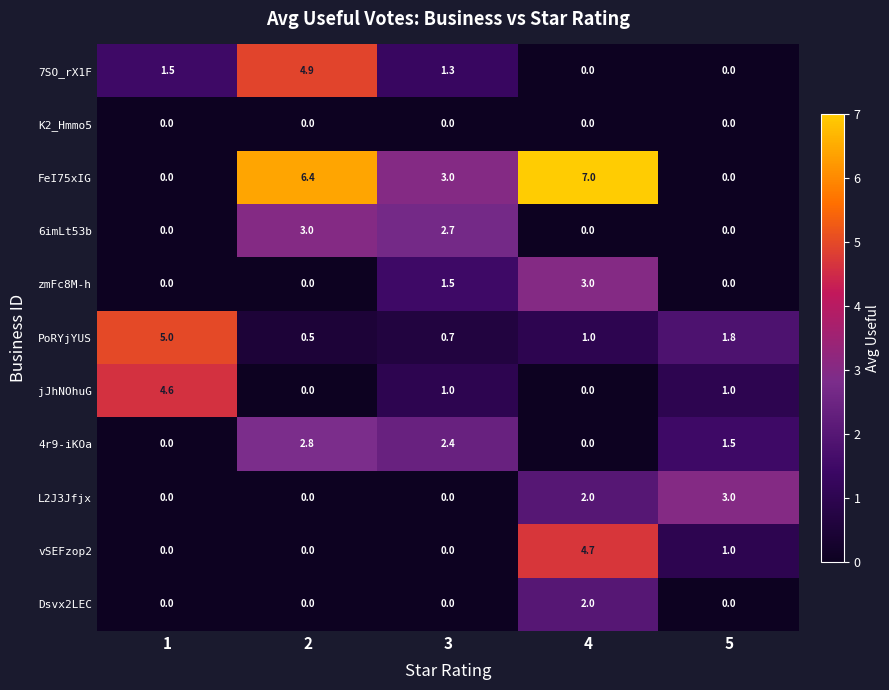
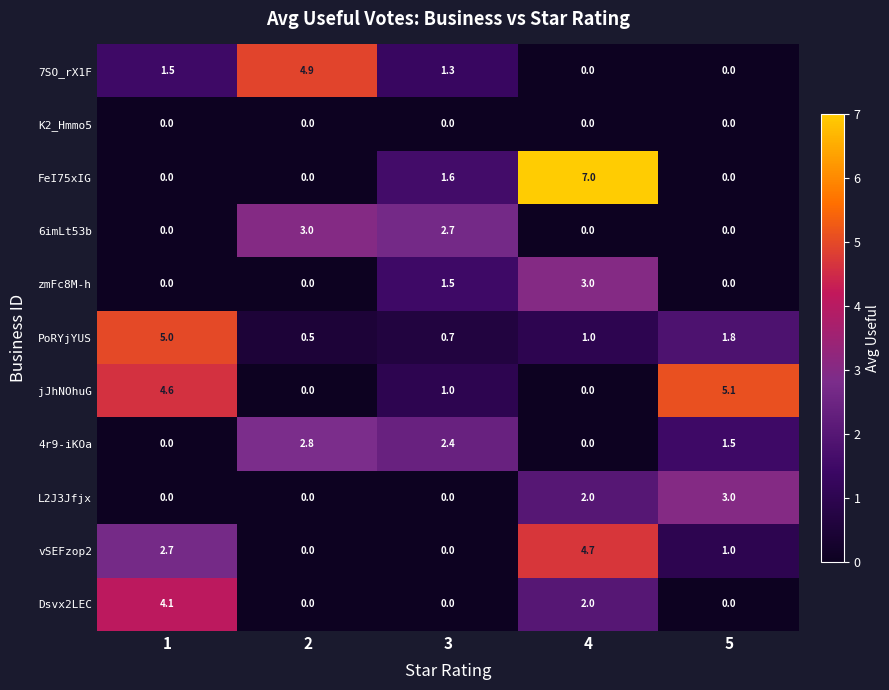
  {
    "7SO_rX1F": {
      "1": 1.5,
      "2": 4.9,
      "3": 1.3,
      "4": 0.0,
      "5": 0.0
    },
    "K2_Hmmo5": {
      "1": 0.0,
      "2": 0.0,
      "3": 0.0,
      "4": 0.0,
      "5": 0.0
    },
    "FeI75xIG": {
      "1": 0.0,
-     "2": 6.4,
-     "3": 3.0,
+     "2": 0.0,
+     "3": 1.6,
      "4": 7.0,
      "5": 0.0
    },
    "6imLt53b": {
      "1": 0.0,
      "2": 3.0,
      "3": 2.7,
      "4": 0.0,
      "5": 0.0
    },
    "zmFc8M-h": {
      "1": 0.0,
      "2": 0.0,
      "3": 1.5,
      "4": 3.0,
      "5": 0.0
    },
    "PoRYjYUS": {
      "1": 5.0,
      "2": 0.5,
      "3": 0.7,
      "4": 1.0,
      "5": 1.8
    },
    "jJhNOhuG": {
      "1": 4.6,
      "2": 0.0,
      "3": 1.0,
      "4": 0.0,
-     "5": 1.0
+     "5": 5.1
    },
    "4r9-iKOa": {
      "1": 0.0,
      "2": 2.8,
      "3": 2.4,
      "4": 0.0,
      "5": 1.5
    },
    "L2J3Jfjx": {
      "1": 0.0,
      "2": 0.0,
      "3": 0.0,
      "4": 2.0,
      "5": 3.0
    },
    "vSEFzop2": {
-     "1": 0.0,
+     "1": 2.7,
      "2": 0.0,
      "3": 0.0,
      "4": 4.7,
      "5": 1.0
    },
    "Dsvx2LEC": {
-     "1": 0.0,
+     "1": 4.1,
      "2": 0.0,
      "3": 0.0,
      "4": 2.0,
      "5": 0.0
    }
  }
